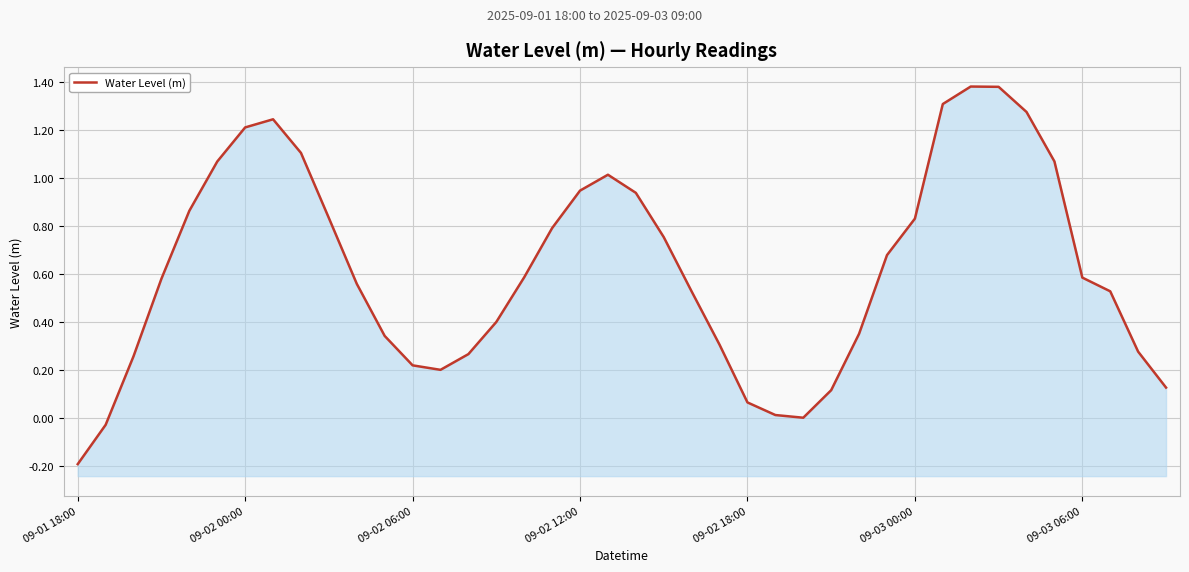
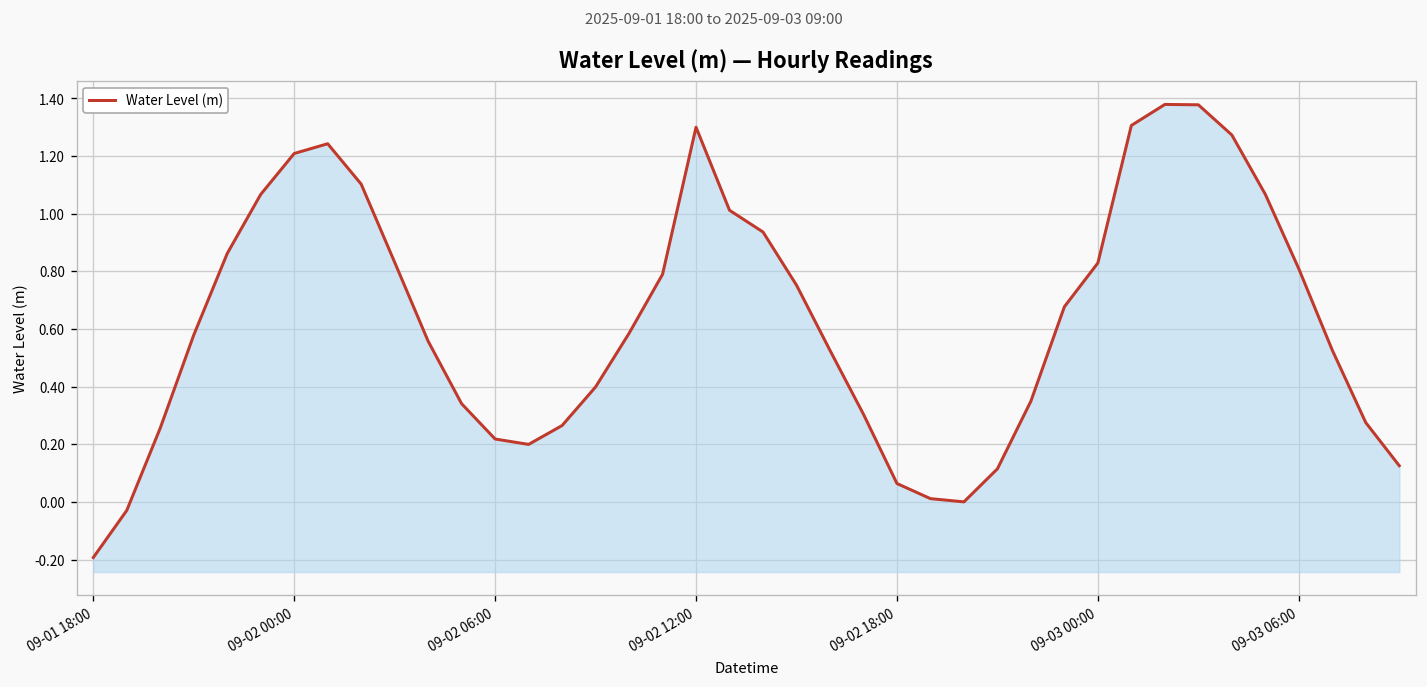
  {
    "09-01 18:00": -0.19,
    "09-02 00:00": 1.21,
    "09-02 06:00": 0.22,
-   "09-02 12:00": 0.95,
+   "09-02 12:00": 1.30,
    "09-02 18:00": 0.06,
    "09-03 00:00": 0.83,
-   "09-03 06:00": 0.58
+   "09-03 06:00": 0.81
  }
